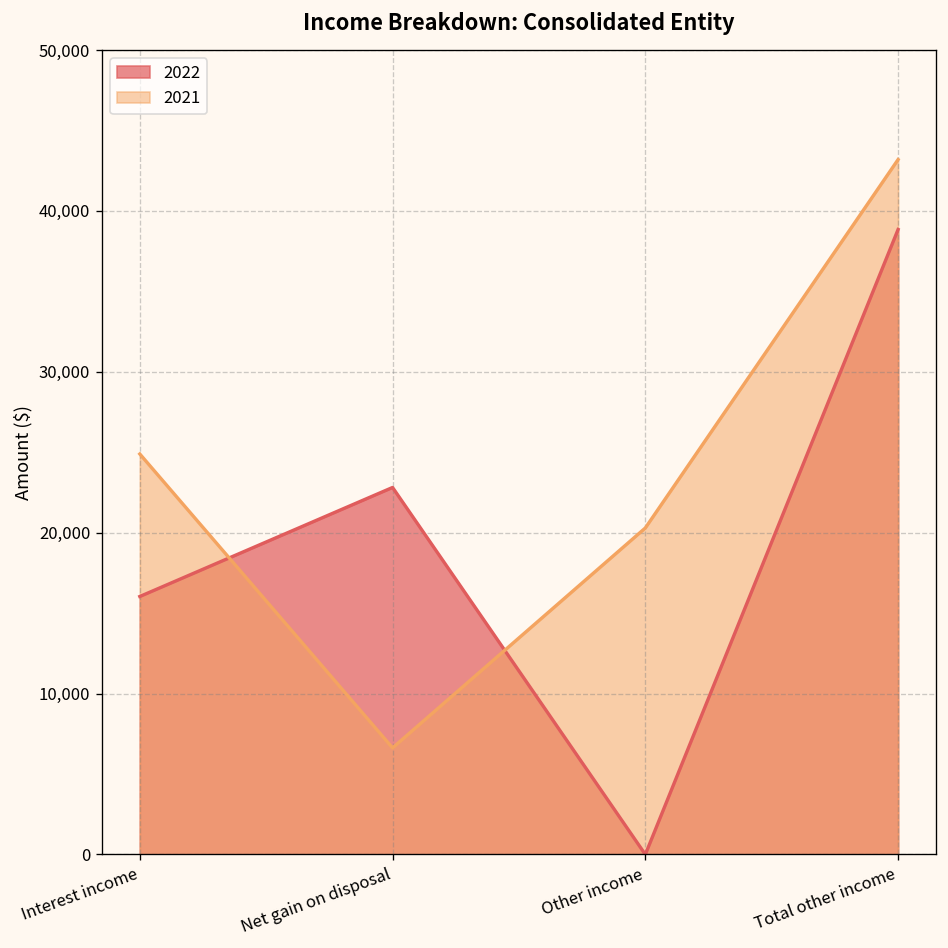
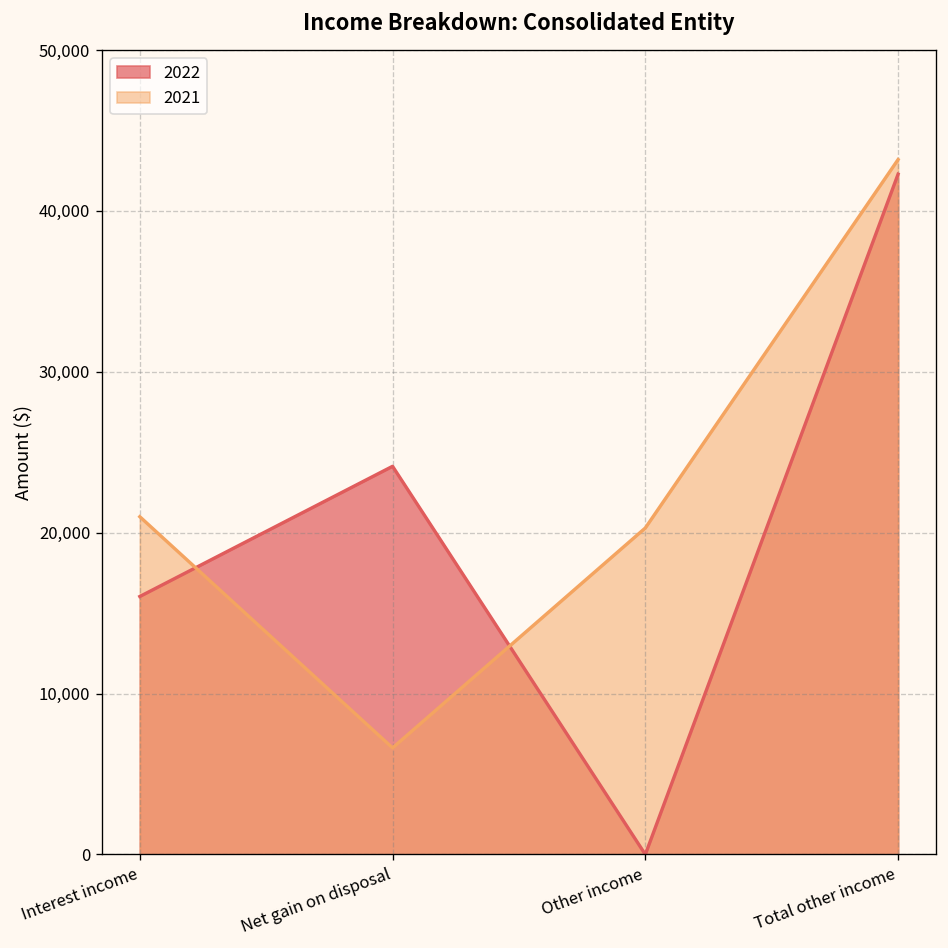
  {
    "2022": {
      "Interest income": "16,000",
-     "Net gain on disposal": "22,800",
+     "Net gain on disposal": "24,100",
      "Other income": "0",
-     "Total other income": "38,800"
+     "Total other income": "42,300"
    },
    "2021": {
-     "Interest income": "24,900",
+     "Interest income": "21,000",
      "Net gain on disposal": "6,600",
      "Other income": "20,300",
      "Total other income": "43,200"
    }
  }
